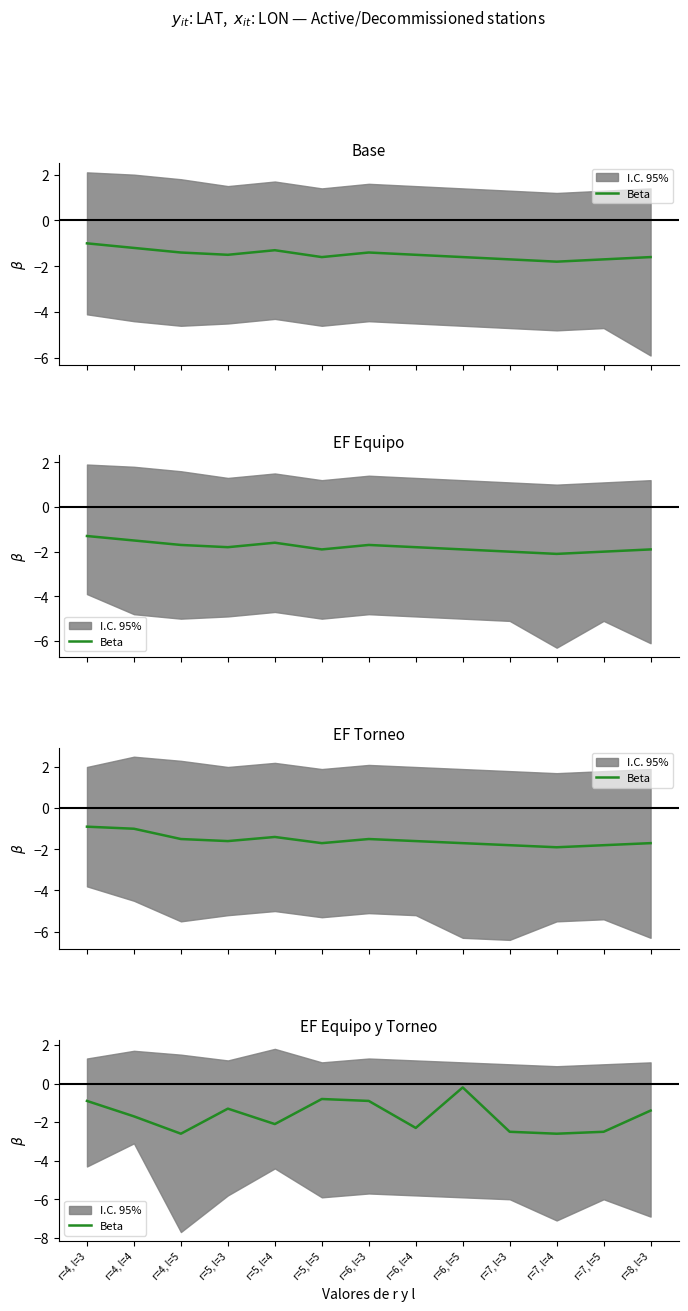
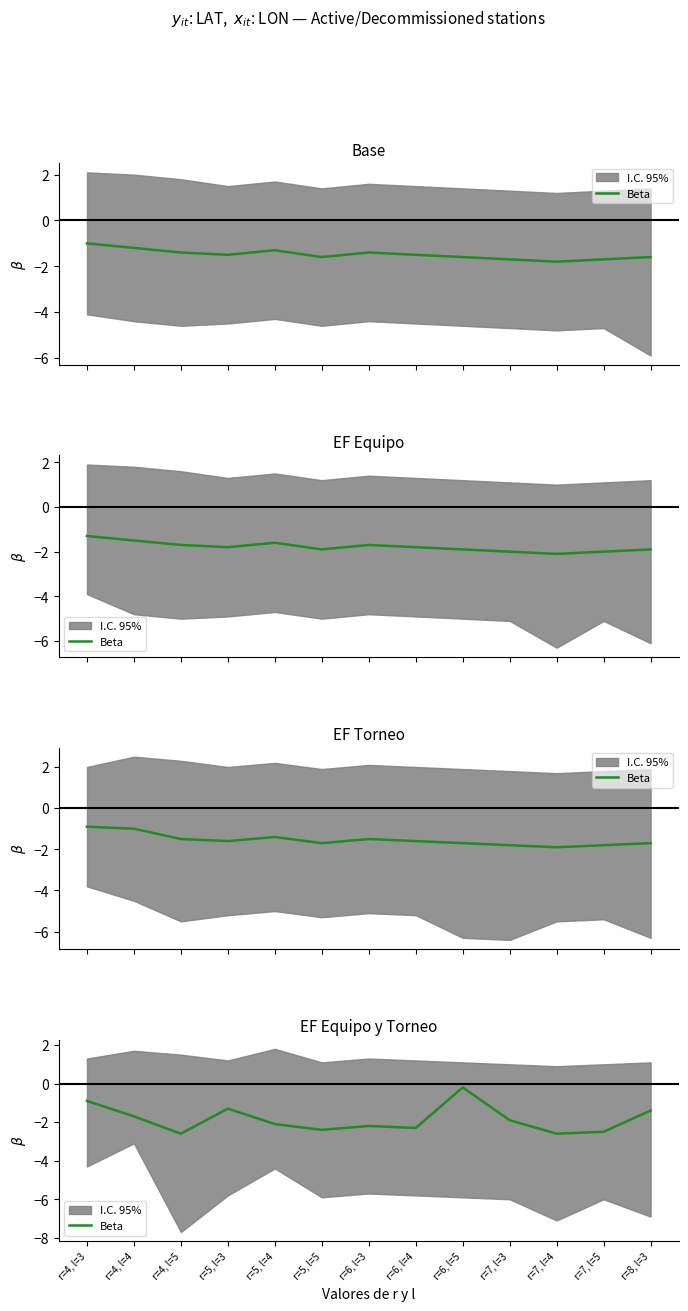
  {
    "EF Equipo y Torneo": {
      "Beta": {
        "r=4, l=3": -0.9,
        "r=4, l=4": -1.7,
        "r=4, l=5": -2.6,
        "r=5, l=3": -1.3,
        "r=5, l=4": -2.1,
-       "r=5, l=5": -0.8,
-       "r=6, l=3": -0.9,
+       "r=5, l=5": -2.4,
+       "r=6, l=3": -2.2,
        "r=6, l=4": -2.3,
        "r=6, l=5": -0.2,
-       "r=7, l=3": -2.5,
+       "r=7, l=3": -1.9,
        "r=7, l=4": -2.6,
        "r=7, l=5": -2.5,
        "r=8, l=3": -1.4
      }
    }
  }
